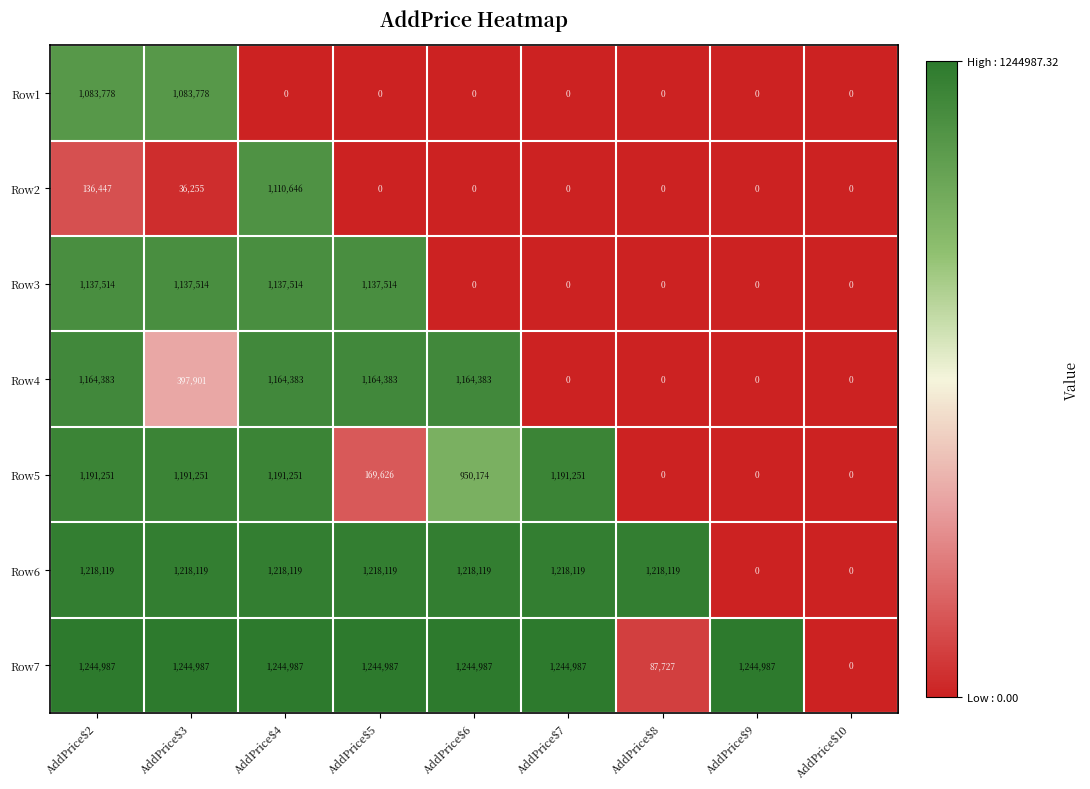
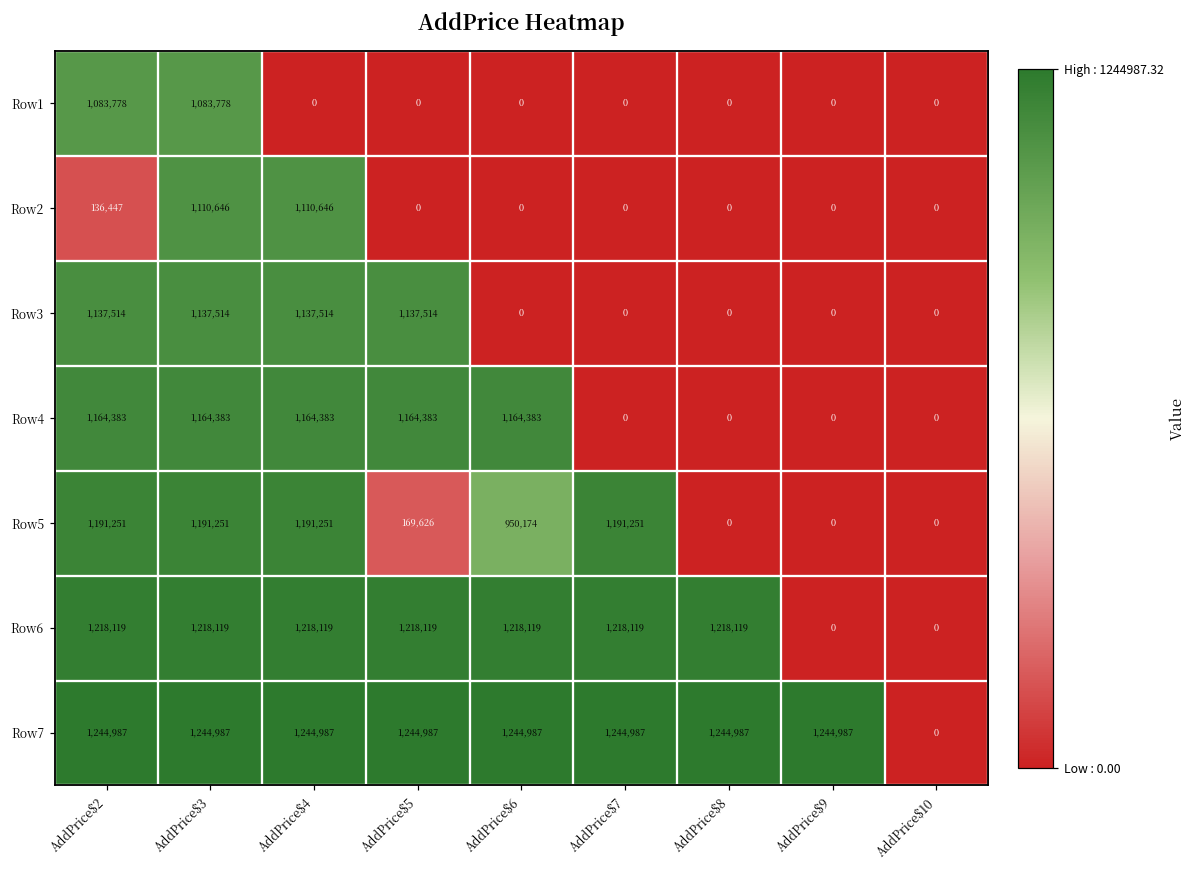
  {
    "Row1": {
      "AddPrice$2": "1,083,778",
      "AddPrice$3": "1,083,778",
      "AddPrice$4": "0",
      "AddPrice$5": "0",
      "AddPrice$6": "0",
      "AddPrice$7": "0",
      "AddPrice$8": "0",
      "AddPrice$9": "0",
      "AddPrice$10": "0"
    },
    "Row2": {
      "AddPrice$2": "136,447",
-     "AddPrice$3": "36,255",
+     "AddPrice$3": "1,110,646",
      "AddPrice$4": "1,110,646",
      "AddPrice$5": "0",
      "AddPrice$6": "0",
      "AddPrice$7": "0",
      "AddPrice$8": "0",
      "AddPrice$9": "0",
      "AddPrice$10": "0"
    },
    "Row3": {
      "AddPrice$2": "1,137,514",
      "AddPrice$3": "1,137,514",
      "AddPrice$4": "1,137,514",
      "AddPrice$5": "1,137,514",
      "AddPrice$6": "0",
      "AddPrice$7": "0",
      "AddPrice$8": "0",
      "AddPrice$9": "0",
      "AddPrice$10": "0"
    },
    "Row4": {
      "AddPrice$2": "1,164,383",
-     "AddPrice$3": "397,901",
+     "AddPrice$3": "1,164,383",
      "AddPrice$4": "1,164,383",
      "AddPrice$5": "1,164,383",
      "AddPrice$6": "1,164,383",
      "AddPrice$7": "0",
      "AddPrice$8": "0",
      "AddPrice$9": "0",
      "AddPrice$10": "0"
    },
    "Row5": {
      "AddPrice$2": "1,191,251",
      "AddPrice$3": "1,191,251",
      "AddPrice$4": "1,191,251",
      "AddPrice$5": "169,626",
      "AddPrice$6": "950,174",
      "AddPrice$7": "1,191,251",
      "AddPrice$8": "0",
      "AddPrice$9": "0",
      "AddPrice$10": "0"
    },
    "Row6": {
      "AddPrice$2": "1,218,119",
      "AddPrice$3": "1,218,119",
      "AddPrice$4": "1,218,119",
      "AddPrice$5": "1,218,119",
      "AddPrice$6": "1,218,119",
      "AddPrice$7": "1,218,119",
      "AddPrice$8": "1,218,119",
      "AddPrice$9": "0",
      "AddPrice$10": "0"
    },
    "Row7": {
      "AddPrice$2": "1,244,987",
      "AddPrice$3": "1,244,987",
      "AddPrice$4": "1,244,987",
      "AddPrice$5": "1,244,987",
      "AddPrice$6": "1,244,987",
      "AddPrice$7": "1,244,987",
-     "AddPrice$8": "87,727",
+     "AddPrice$8": "1,244,987",
      "AddPrice$9": "1,244,987",
      "AddPrice$10": "0"
    }
  }
